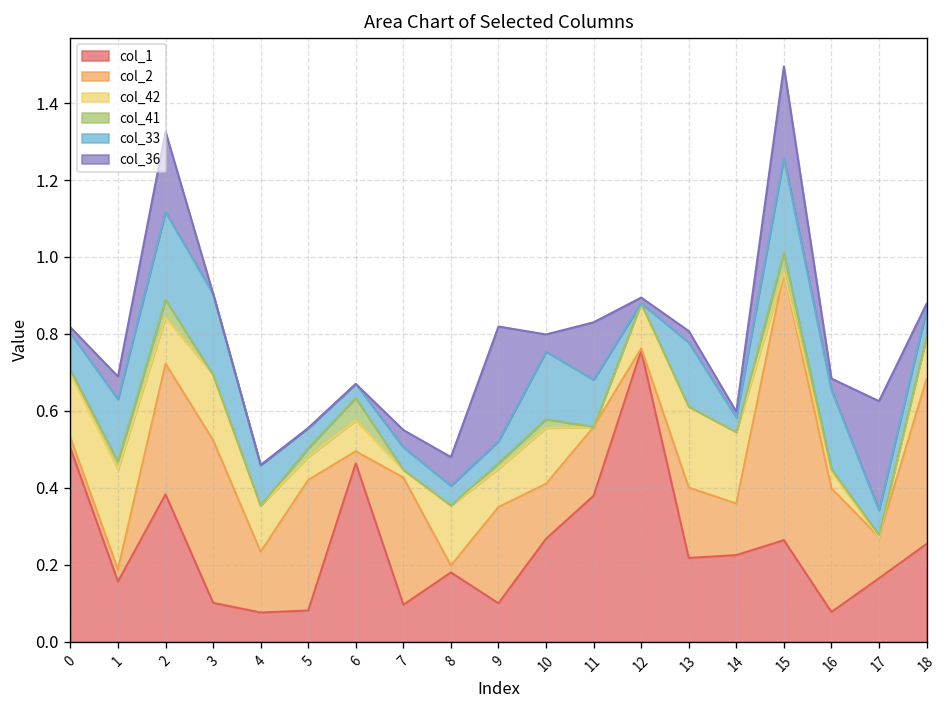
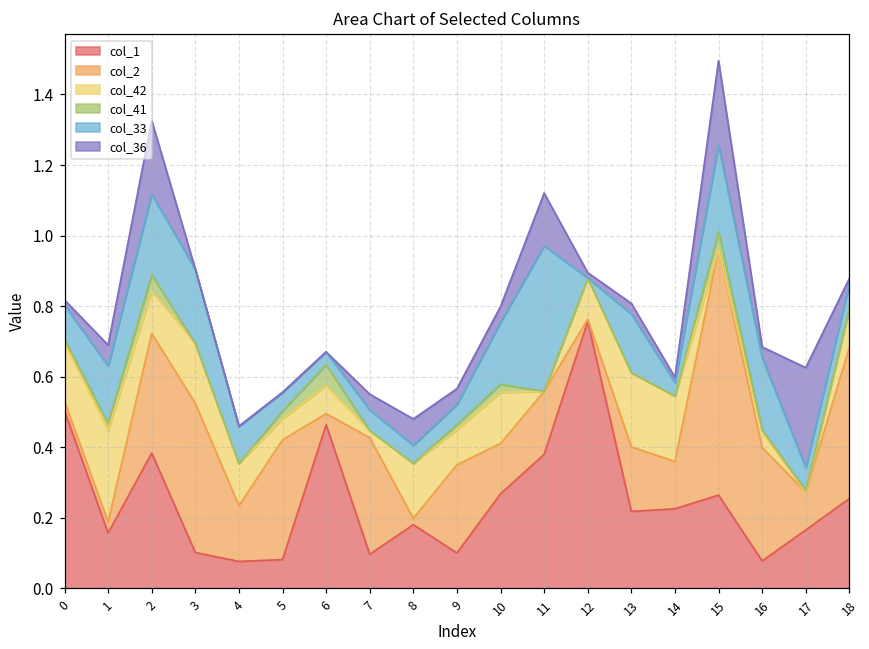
  {
    "col_1": {
      "0": 0.50,
      "1": 0.16,
      "2": 0.38,
      "3": 0.10,
      "4": 0.08,
      "5": 0.08,
      "6": 0.46,
      "7": 0.10,
      "8": 0.18,
      "9": 0.10,
      "10": 0.27,
      "11": 0.38,
      "13": 0.22,
      "14": 0.23,
      "15": 0.26,
      "16": 0.08,
      "17": 0.17,
      "18": 0.25
    },
    "col_41": {
      "0": 0.01,
      "1": 0.02,
      "2": 0.05,
      "5": 0.02,
      "6": 0.06,
      "9": 0.01,
      "10": 0.02,
      "15": 0.05
    },
    "col_33": {
      "0": 0.10,
      "1": 0.16,
      "2": 0.23,
      "7": 0.06,
      "8": 0.05,
      "9": 0.06,
      "10": 0.18,
-     "11": 0.12,
+     "11": 0.41,
      "13": 0.17,
      "14": 0.04,
      "15": 0.25,
      "16": 0.21,
      "17": 0.06,
      "18": 0.07
    },
    "col_36": {
      "0": 0.01,
      "1": 0.06,
      "7": 0.04,
      "8": 0.07,
-     "9": 0.30,
+     "9": 0.04,
      "10": 0.04,
      "11": 0.15,
      "12": 0.01,
      "13": 0.03,
      "14": 0.01,
      "15": 0.24,
      "16": 0.03,
      "17": 0.28,
      "18": 0.01
    }
  }
